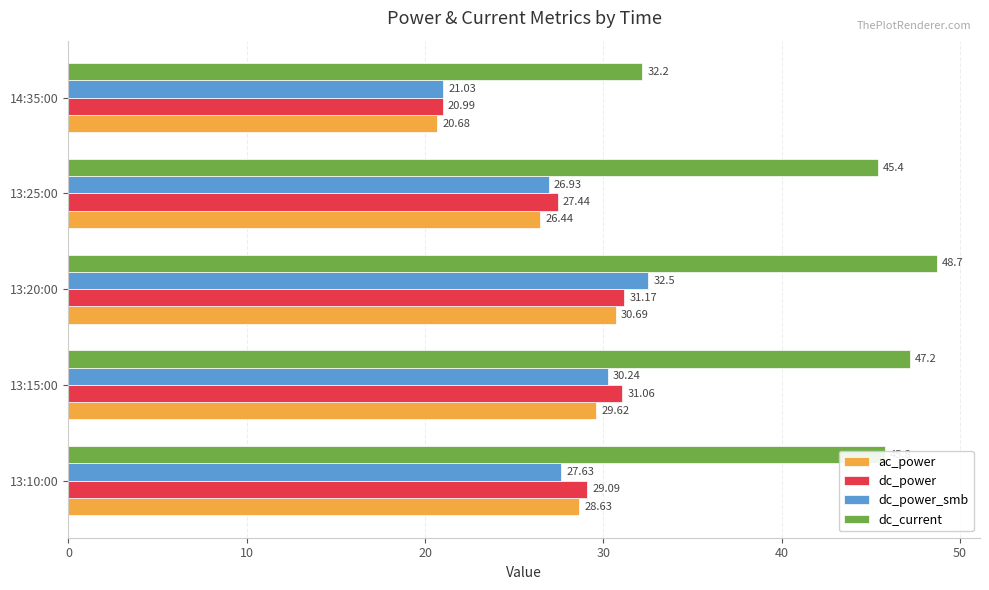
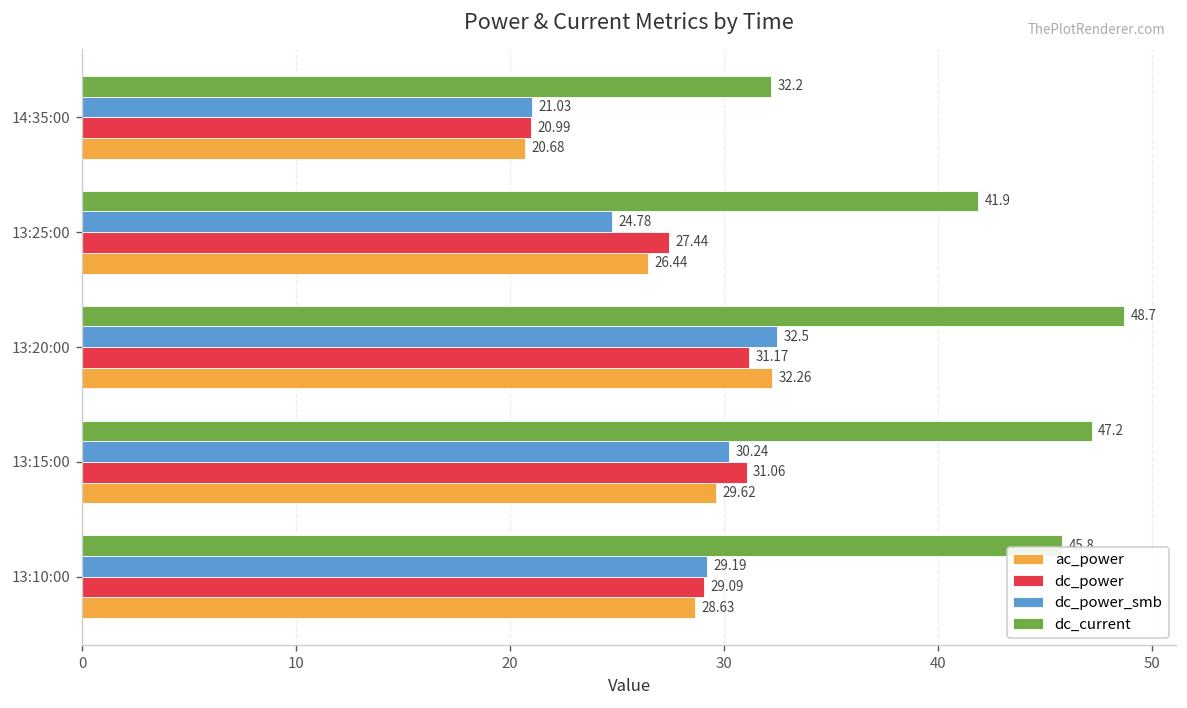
  {
    "ac_power": {
      "14:35:00": 20.68,
      "13:25:00": 26.44,
-     "13:20:00": 30.69,
+     "13:20:00": 32.26,
      "13:15:00": 29.62,
      "13:10:00": 28.63
    },
    "dc_power": {
      "14:35:00": 20.99,
      "13:25:00": 27.44,
      "13:20:00": 31.17,
      "13:15:00": 31.06,
      "13:10:00": 29.09
    },
    "dc_power_smb": {
      "14:35:00": 21.03,
-     "13:25:00": 26.93,
+     "13:25:00": 24.78,
      "13:20:00": 32.5,
      "13:15:00": 30.24,
-     "13:10:00": 27.63
+     "13:10:00": 29.19
    },
    "dc_current": {
      "14:35:00": 32.2,
-     "13:25:00": 45.4,
+     "13:25:00": 41.9,
      "13:20:00": 48.7,
      "13:15:00": 47.2
    }
  }
